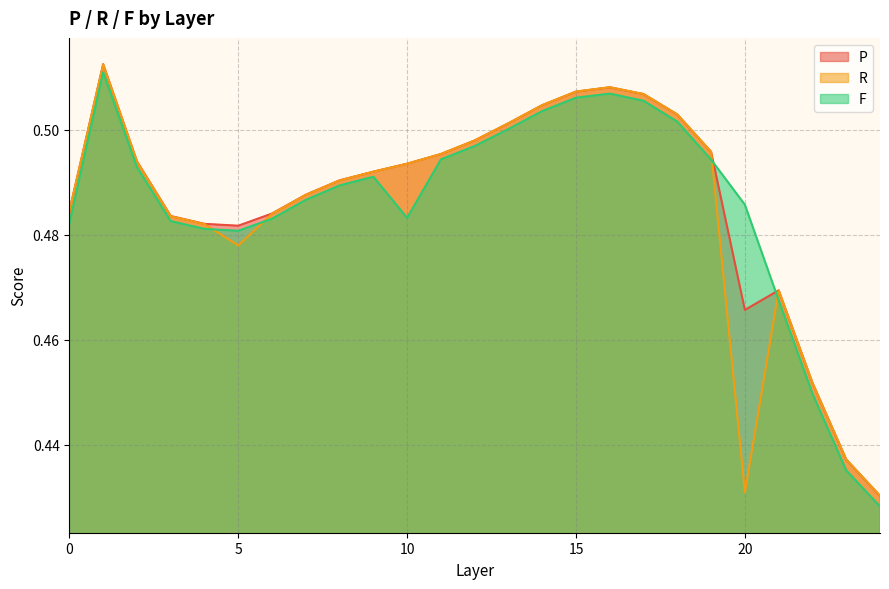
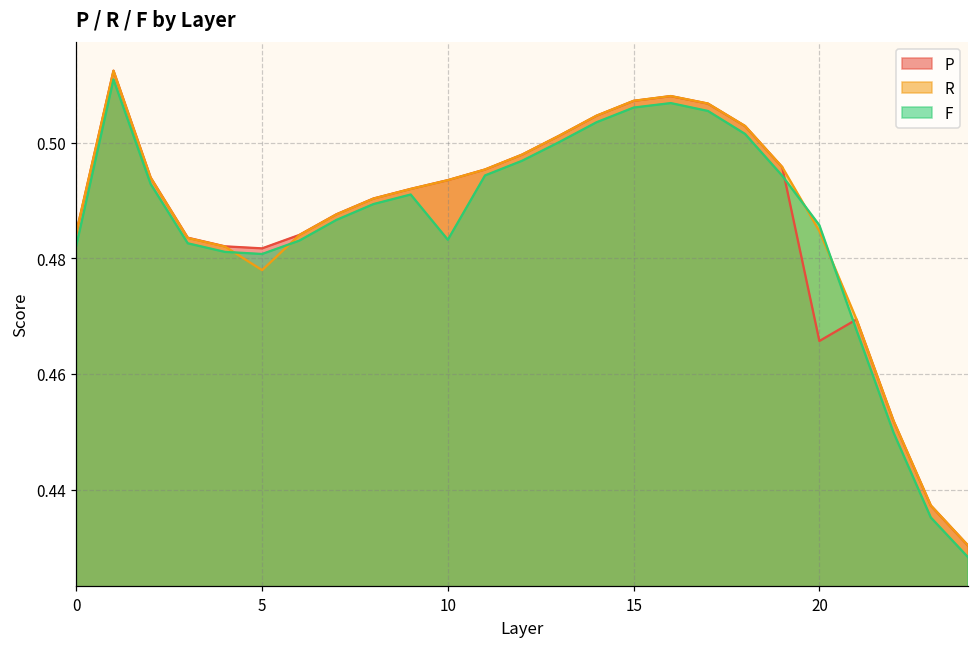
  {
    "P": {
      "5": 0.482,
      "20": 0.466
    },
    "R": {
      "5": 0.478,
-     "20": 0.431
+     "20": 0.485
    },
    "F": {
      "0": 0.482,
      "5": 0.481,
      "10": 0.483,
      "15": 0.506,
      "20": 0.486
    }
  }
